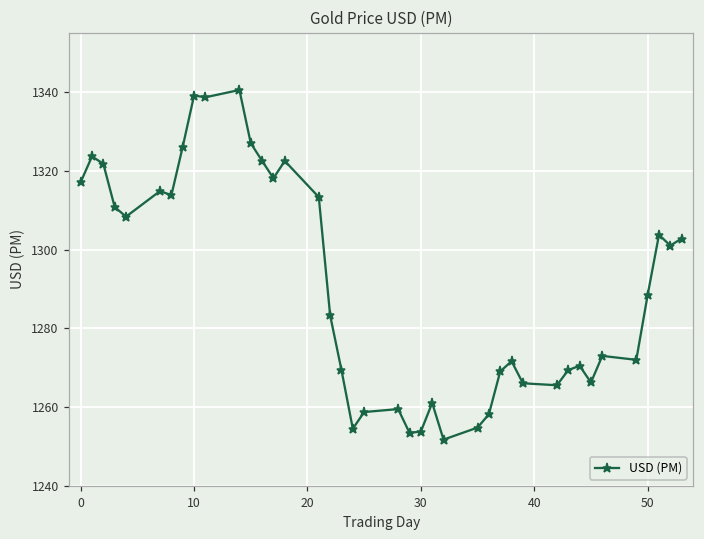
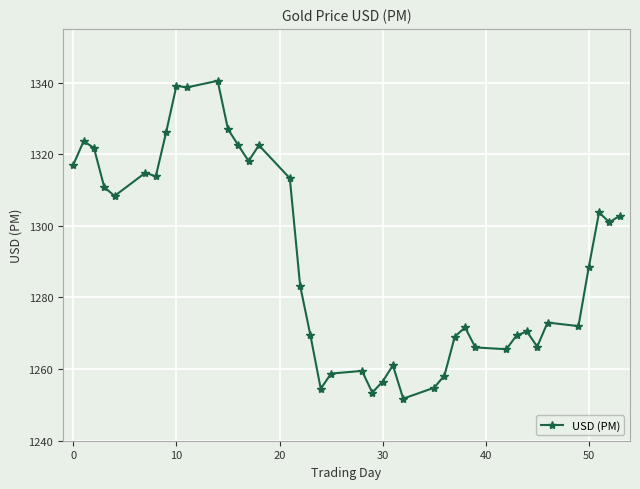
  {
    "0": 1317,
    "10": 1339,
-   "30": 1254,
+   "30": 1257,
    "50": 1288
  }
